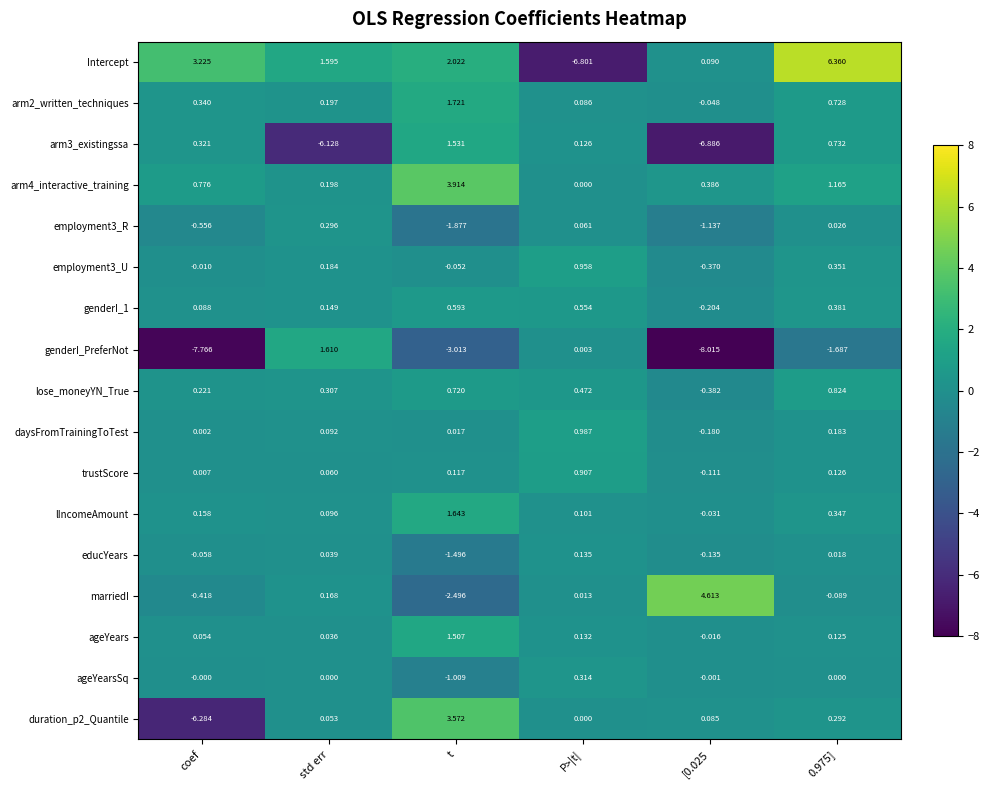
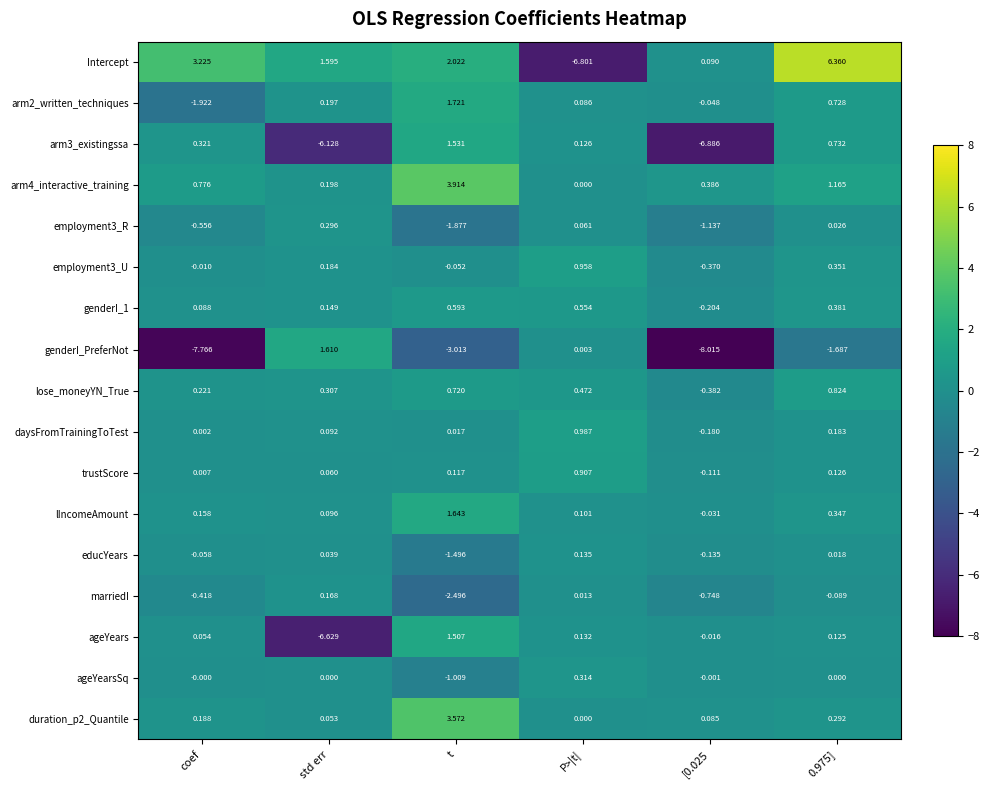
  {
    "Intercept": {
      "coef": 3.225,
      "std err": 1.595,
      "t": 2.022,
      "P>|t|": -6.801,
      "[0.025": 0.090,
      "0.975]": 6.360
    },
    "arm2_written_techniques": {
-     "coef": 0.340,
+     "coef": -1.922,
      "std err": 0.197,
      "t": 1.721,
      "P>|t|": 0.086,
      "[0.025": -0.048,
      "0.975]": 0.728
    },
    "arm3_existingssa": {
      "coef": 0.321,
      "std err": -6.128,
      "t": 1.531,
      "P>|t|": 0.126,
      "[0.025": -6.886,
      "0.975]": 0.732
    },
    "arm4_interactive_training": {
      "coef": 0.776,
      "std err": 0.198,
      "t": 3.914,
      "P>|t|": 0.000,
      "[0.025": 0.386,
      "0.975]": 1.165
    },
    "employment3_R": {
      "coef": -0.556,
      "std err": 0.296,
      "t": -1.877,
      "P>|t|": 0.061,
      "[0.025": -1.137,
      "0.975]": 0.026
    },
    "employment3_U": {
      "coef": -0.010,
      "std err": 0.184,
      "t": -0.052,
      "P>|t|": 0.958,
      "[0.025": -0.370,
      "0.975]": 0.351
    },
    "genderI_1": {
      "coef": 0.088,
      "std err": 0.149,
      "t": 0.593,
      "P>|t|": 0.554,
      "[0.025": -0.204,
      "0.975]": 0.381
    },
    "genderI_PreferNot": {
      "coef": -7.766,
      "std err": 1.610,
      "t": -3.013,
      "P>|t|": 0.003,
      "[0.025": -8.015,
      "0.975]": -1.687
    },
    "lose_moneyYN_True": {
      "coef": 0.221,
      "std err": 0.307,
      "t": 0.720,
      "P>|t|": 0.472,
      "[0.025": -0.382,
      "0.975]": 0.824
    },
    "daysFromTrainingToTest": {
      "coef": 0.002,
      "std err": 0.092,
      "t": 0.017,
      "P>|t|": 0.987,
      "[0.025": -0.180,
      "0.975]": 0.183
    },
    "trustScore": {
      "coef": 0.007,
      "std err": 0.060,
      "t": 0.117,
      "P>|t|": 0.907,
      "[0.025": -0.111,
      "0.975]": 0.126
    },
    "lIncomeAmount": {
      "coef": 0.158,
      "std err": 0.096,
      "t": 1.643,
      "P>|t|": 0.101,
      "[0.025": -0.031,
      "0.975]": 0.347
    },
    "educYears": {
      "coef": -0.058,
      "std err": 0.039,
      "t": -1.496,
      "P>|t|": 0.135,
      "[0.025": -0.135,
      "0.975]": 0.018
    },
    "marriedI": {
      "coef": -0.418,
      "std err": 0.168,
      "t": -2.496,
      "P>|t|": 0.013,
-     "[0.025": 4.613,
+     "[0.025": -0.748,
      "0.975]": -0.089
    },
    "ageYears": {
      "coef": 0.054,
-     "std err": 0.036,
+     "std err": -6.629,
      "t": 1.507,
      "P>|t|": 0.132,
      "[0.025": -0.016,
      "0.975]": 0.125
    },
    "ageYearsSq": {
      "coef": -0.000,
      "std err": 0.000,
      "t": -1.009,
      "P>|t|": 0.314,
      "[0.025": -0.001,
      "0.975]": 0.000
    },
    "duration_p2_Quantile": {
-     "coef": -6.284,
+     "coef": 0.188,
      "std err": 0.053,
      "t": 3.572,
      "P>|t|": 0.000,
      "[0.025": 0.085,
      "0.975]": 0.292
    }
  }
